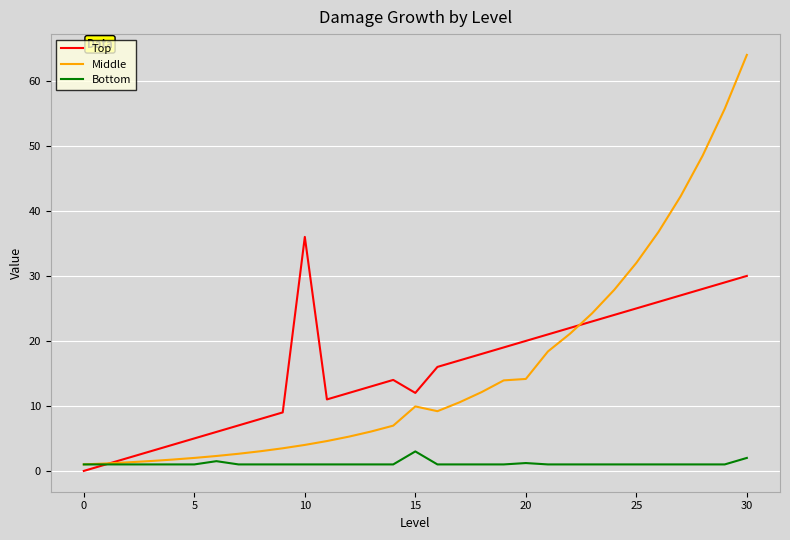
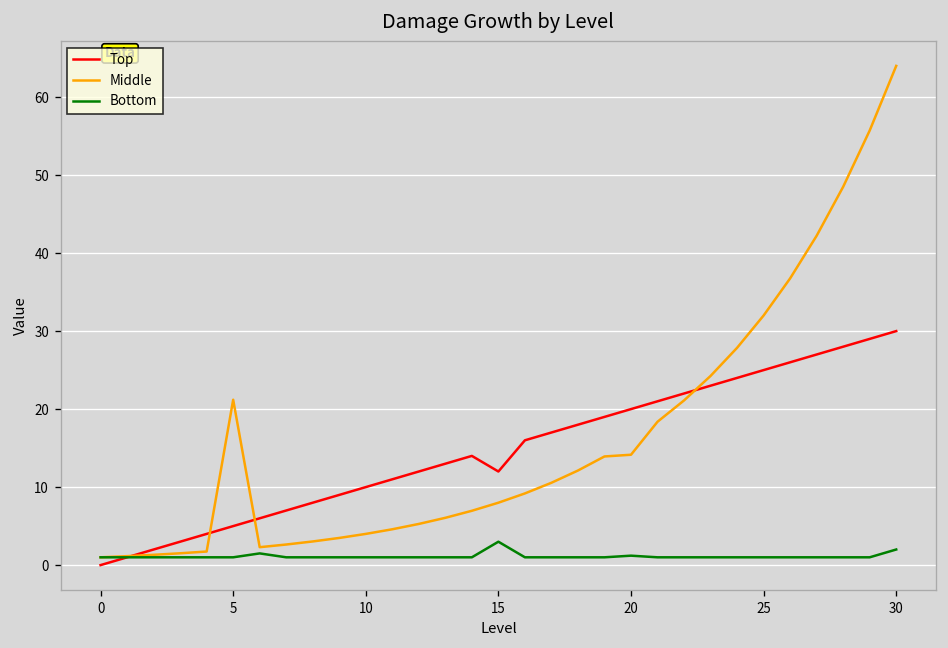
  {
    "Top": {
      "0": 0,
      "5": 5,
-     "10": 36,
+     "10": 10,
      "15": 12,
      "20": 20,
      "25": 25,
      "30": 30
    },
    "Middle": {
-     "5": 2,
+     "5": 21,
      "10": 4,
-     "15": 10,
+     "15": 8,
      "20": 14,
      "25": 32,
      "30": 64
    },
    "Bottom": {
      "5": 1,
      "10": 1,
      "15": 3,
      "20": 1,
      "25": 1,
      "30": 2
    }
  }
